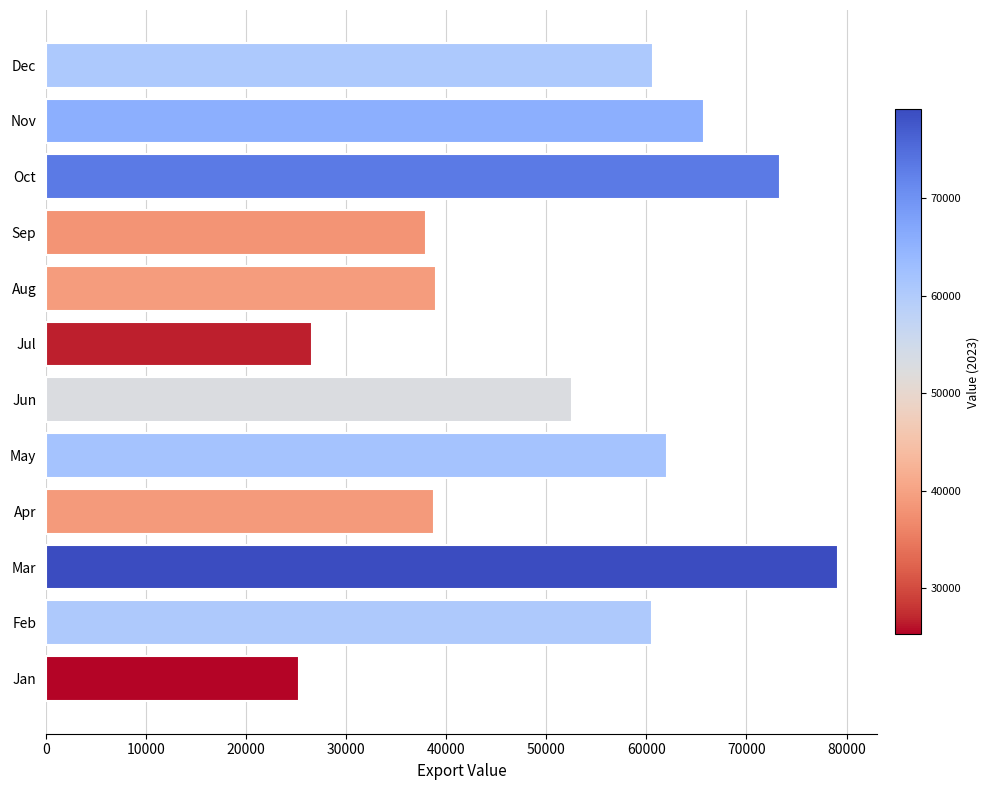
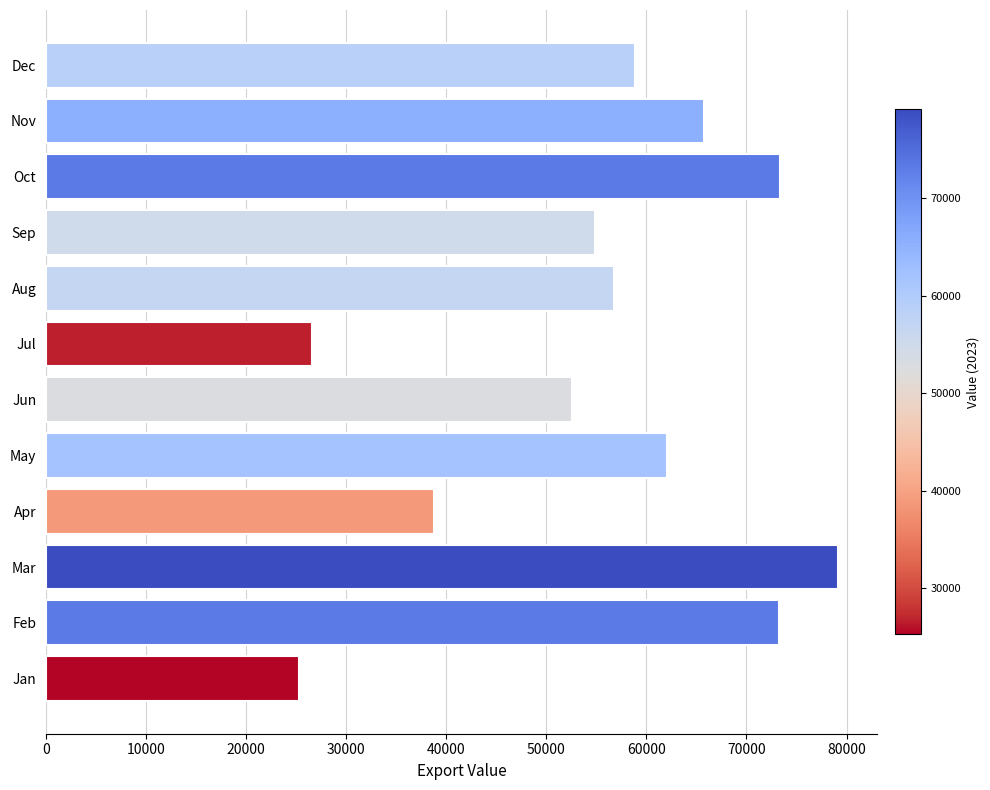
  {
-   "Dec": 60700,
+   "Dec": 58900,
    "Nov": 65700,
    "Oct": 73300,
-   "Sep": 38000,
-   "Aug": 39000,
+   "Sep": 54900,
+   "Aug": 56700,
    "Jul": 26500,
    "Jun": 52600,
    "May": 62100,
    "Apr": 38700,
    "Mar": 79100,
-   "Feb": 60600,
+   "Feb": 73300,
    "Jan": 25200
  }
